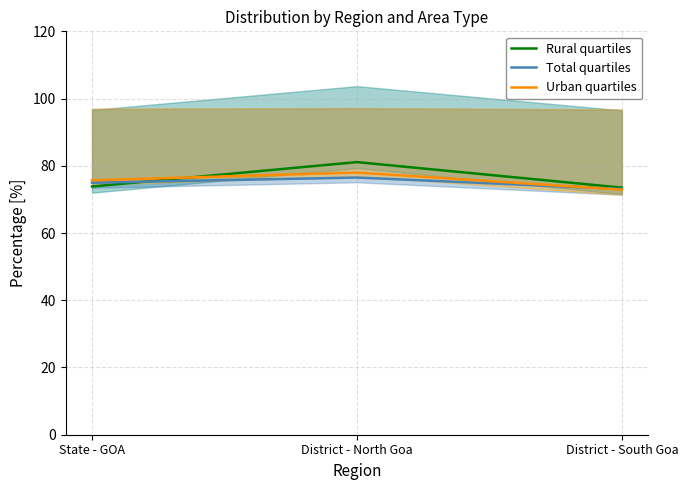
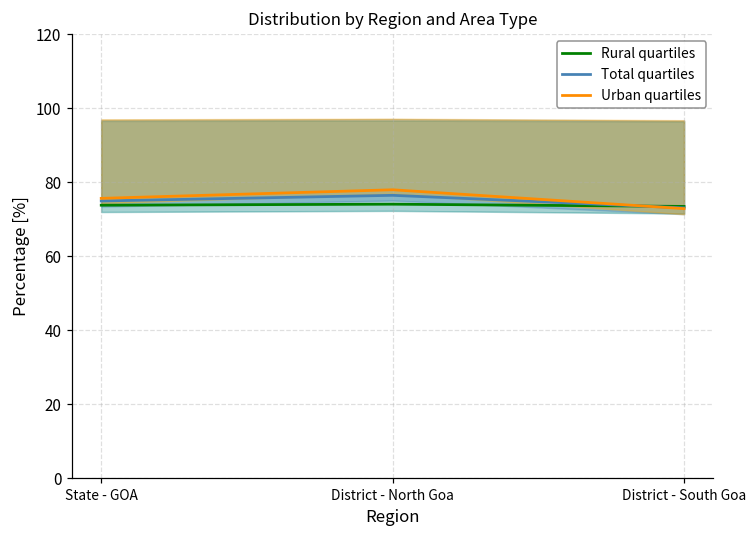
  {
    "Rural quartiles": {
      "State - GOA": 74,
-     "District - North Goa": 81
+     "District - North Goa": 74
    }
  }
